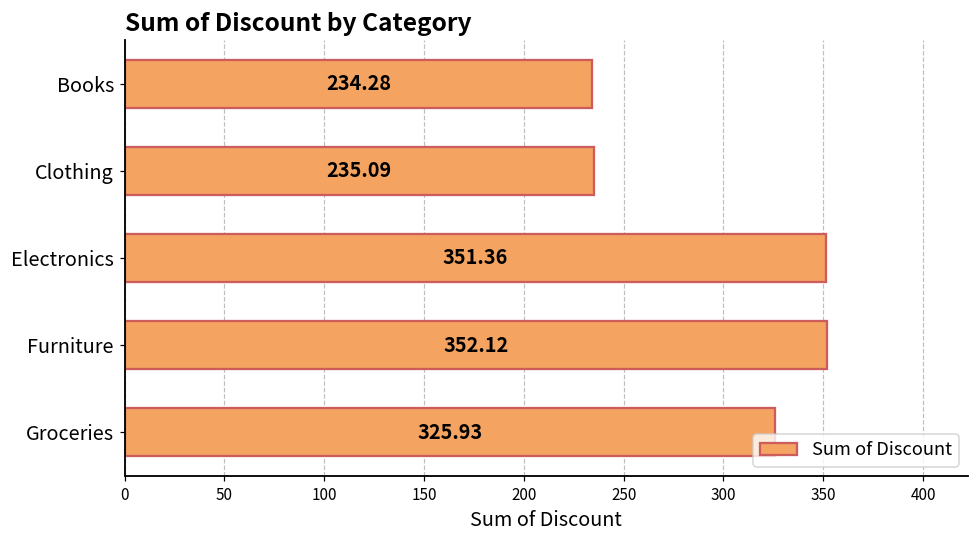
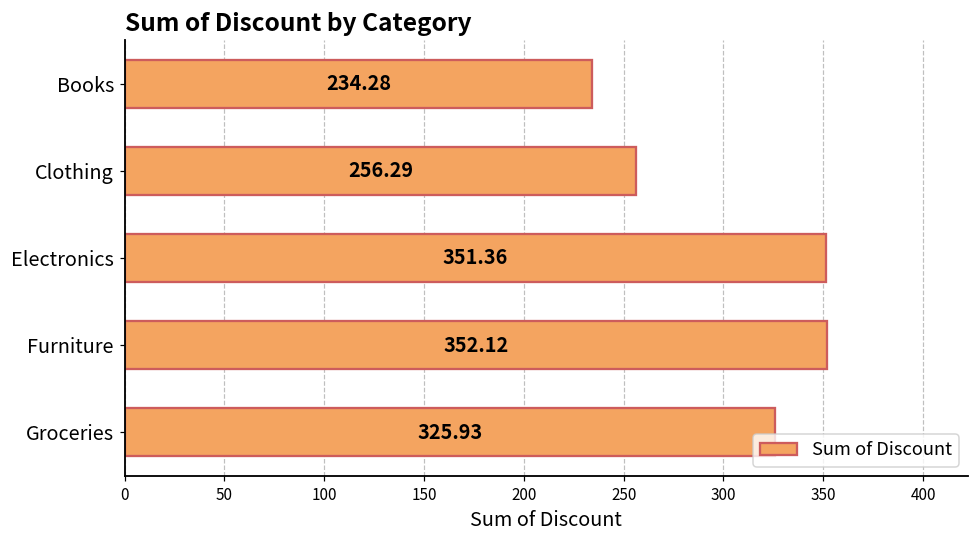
  {
    "Books": 234.28,
-   "Clothing": 235.09,
+   "Clothing": 256.29,
    "Electronics": 351.36,
    "Furniture": 352.12,
    "Groceries": 325.93
  }
